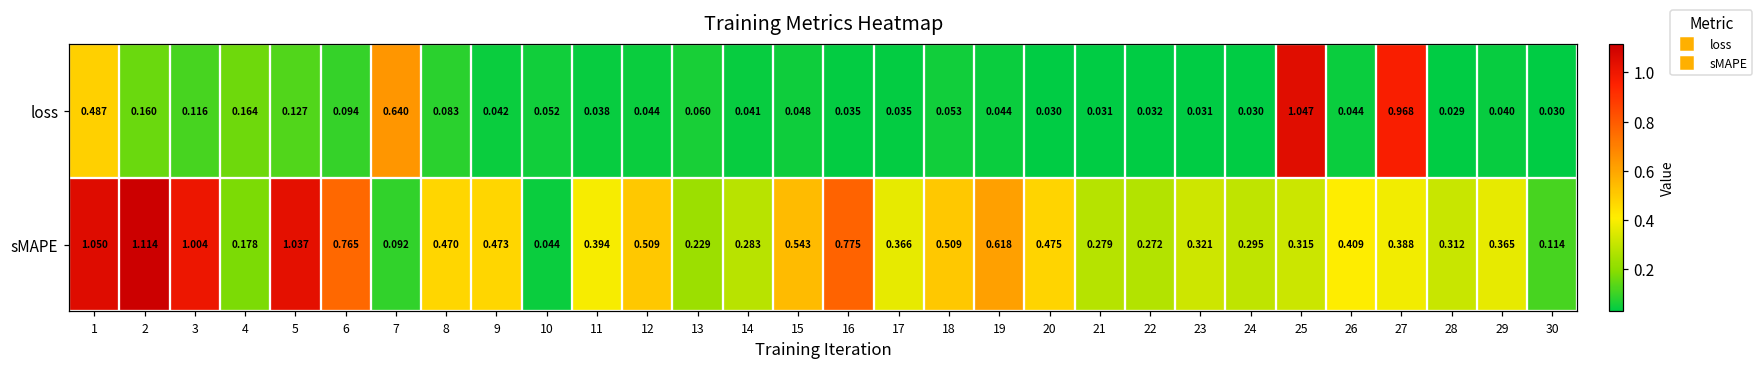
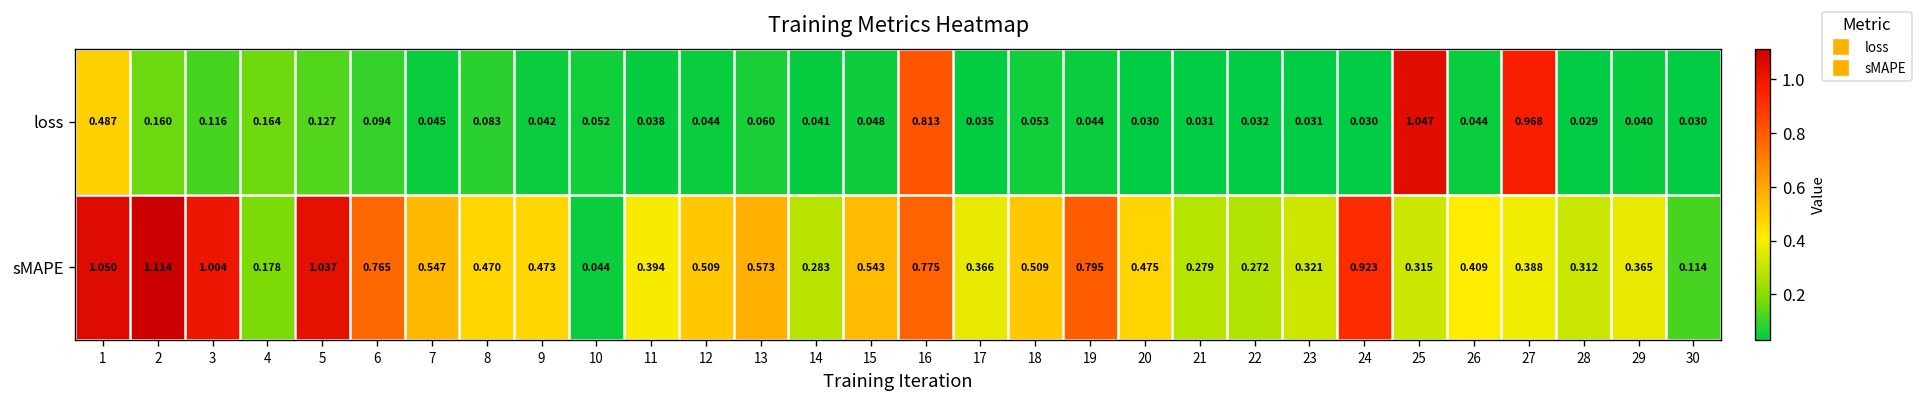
  {
    "loss": {
      "1": 0.487,
      "2": 0.160,
      "3": 0.116,
      "4": 0.164,
      "5": 0.127,
      "6": 0.094,
-     "7": 0.640,
+     "7": 0.045,
      "8": 0.083,
      "9": 0.042,
      "10": 0.052,
      "11": 0.038,
      "12": 0.044,
      "13": 0.060,
      "14": 0.041,
      "15": 0.048,
-     "16": 0.035,
+     "16": 0.813,
      "17": 0.035,
      "18": 0.053,
      "19": 0.044,
      "20": 0.030,
      "21": 0.031,
      "22": 0.032,
      "23": 0.031,
      "24": 0.030,
      "25": 1.047,
      "26": 0.044,
      "27": 0.968,
      "28": 0.029,
      "29": 0.040,
      "30": 0.030
    },
    "sMAPE": {
      "1": 1.050,
      "2": 1.114,
      "3": 1.004,
      "4": 0.178,
      "5": 1.037,
      "6": 0.765,
-     "7": 0.092,
+     "7": 0.547,
      "8": 0.470,
      "9": 0.473,
      "10": 0.044,
      "11": 0.394,
      "12": 0.509,
-     "13": 0.229,
+     "13": 0.573,
      "14": 0.283,
      "15": 0.543,
      "16": 0.775,
      "17": 0.366,
      "18": 0.509,
-     "19": 0.618,
+     "19": 0.795,
      "20": 0.475,
      "21": 0.279,
      "22": 0.272,
      "23": 0.321,
-     "24": 0.295,
+     "24": 0.923,
      "25": 0.315,
      "26": 0.409,
      "27": 0.388,
      "28": 0.312,
      "29": 0.365,
      "30": 0.114
    }
  }
